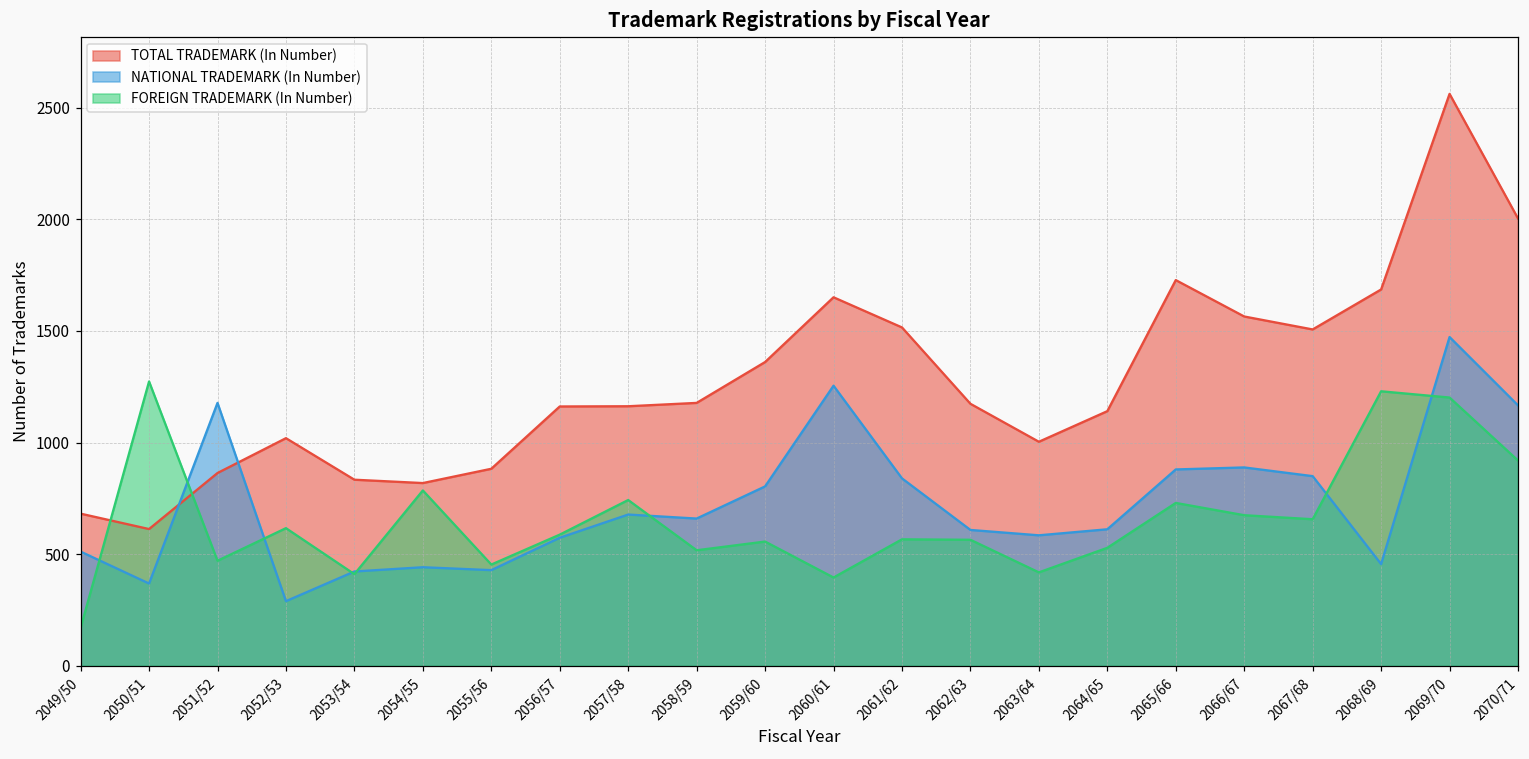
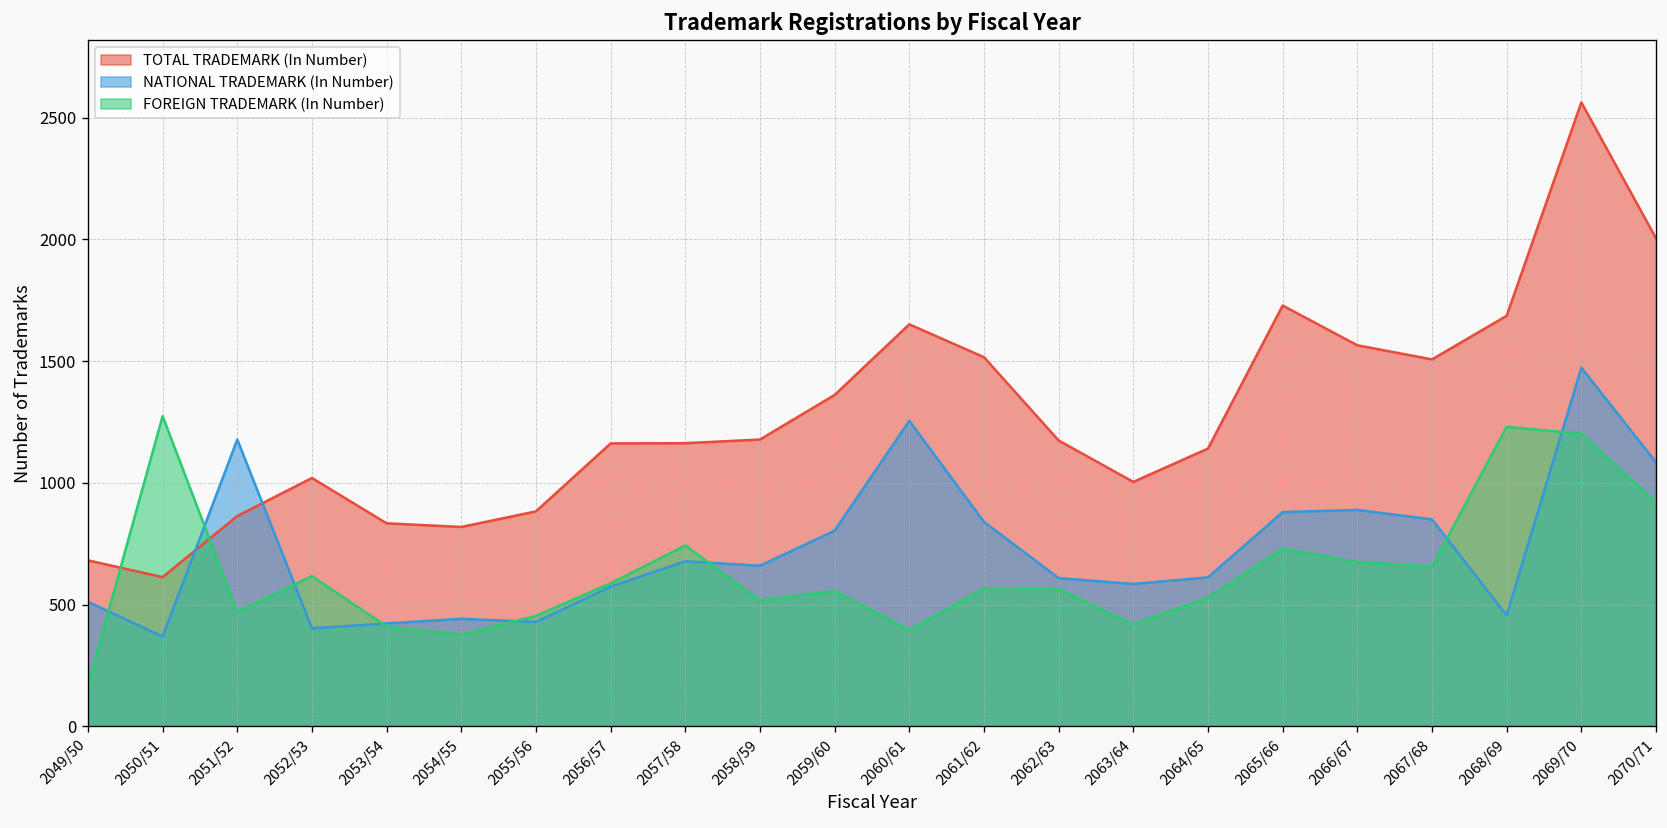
  {
    "TOTAL TRADEMARK (In Number)": {
      "2049/50": 680,
      "2050/51": 610,
      "2051/52": 860,
      "2052/53": 1020,
      "2053/54": 830,
      "2054/55": 820,
      "2055/56": 880,
      "2056/57": 1160,
      "2057/58": 1160,
      "2058/59": 1180,
      "2059/60": 1360,
      "2060/61": 1650,
      "2061/62": 1520,
      "2062/63": 1170,
      "2063/64": 1000,
      "2064/65": 1140,
      "2065/66": 1730,
      "2066/67": 1570,
      "2067/68": 1510,
      "2068/69": 1690,
      "2069/70": 2560,
      "2070/71": 2000
    },
    "NATIONAL TRADEMARK (In Number)": {
      "2049/50": 510,
      "2050/51": 370,
      "2051/52": 1180,
-     "2052/53": 290,
+     "2052/53": 400,
      "2054/55": 440,
      "2055/56": 430,
      "2056/57": 570,
      "2057/58": 680,
      "2058/59": 660,
      "2059/60": 800,
      "2060/61": 1260,
      "2061/62": 840,
      "2062/63": 610,
      "2063/64": 590,
      "2064/65": 610,
      "2065/66": 880,
      "2066/67": 890,
      "2067/68": 850,
      "2068/69": 460,
      "2069/70": 1470,
-     "2070/71": 1170
+     "2070/71": 1080
    },
    "FOREIGN TRADEMARK (In Number)": {
      "2049/50": 170,
      "2050/51": 1270,
      "2051/52": 470,
      "2052/53": 620,
-     "2054/55": 790,
+     "2054/55": 380,
      "2055/56": 450,
      "2056/57": 590,
      "2057/58": 740,
      "2058/59": 520,
      "2059/60": 560,
      "2060/61": 400,
      "2061/62": 570,
      "2062/63": 570,
      "2063/64": 420,
      "2064/65": 530,
      "2065/66": 730,
      "2066/67": 680,
      "2067/68": 660,
      "2068/69": 1230,
      "2069/70": 1200,
      "2070/71": 920
    }
  }
